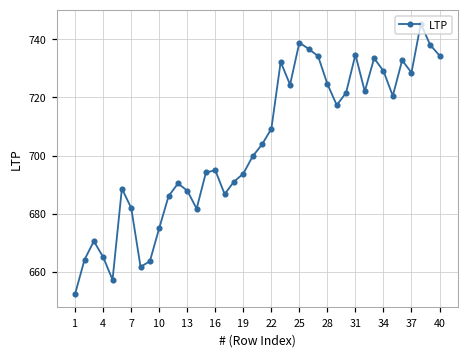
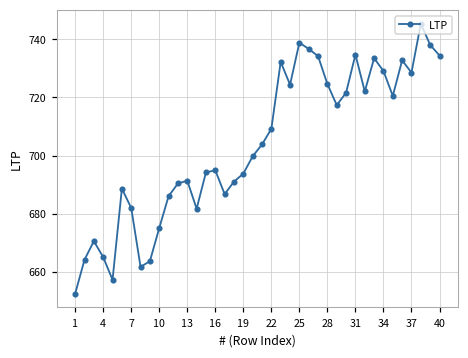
  {
    "1": 652,
    "4": 665,
    "7": 682,
    "10": 675,
-   "13": 688,
+   "13": 691,
    "16": 695,
    "19": 694,
    "22": 709,
    "25": 739,
    "28": 725,
    "31": 735,
    "34": 729,
    "37": 729,
    "40": 734
  }
